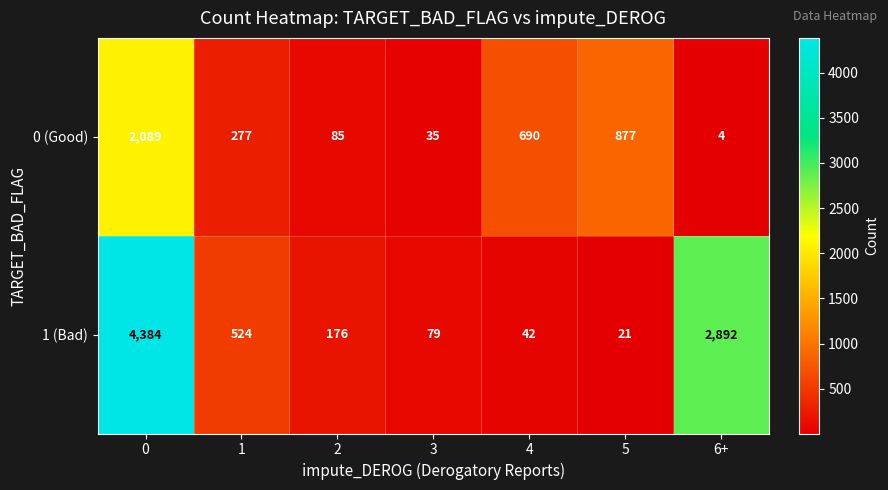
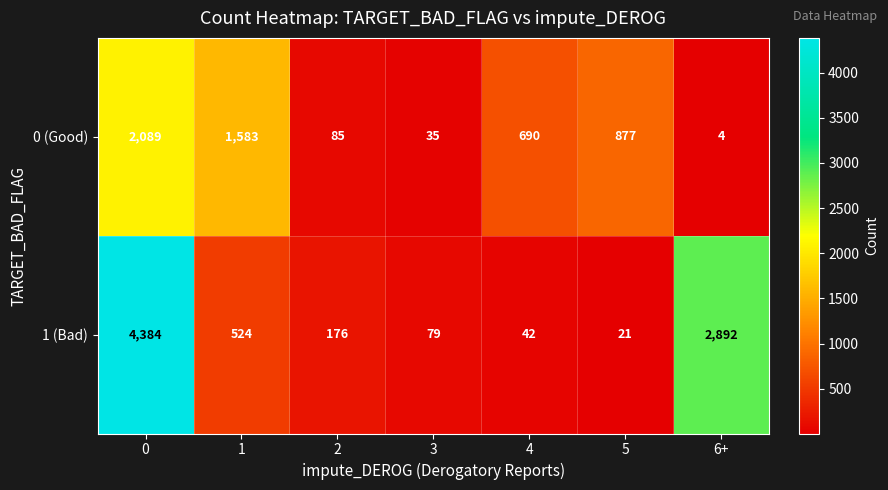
  {
    "0 (Good)": {
      "0": "2,089",
-     "1": "277",
+     "1": "1,583",
      "2": "85",
      "3": "35",
      "4": "690",
      "5": "877",
      "6+": "4"
    },
    "1 (Bad)": {
      "0": "4,384",
      "1": "524",
      "2": "176",
      "3": "79",
      "4": "42",
      "5": "21",
      "6+": "2,892"
    }
  }
